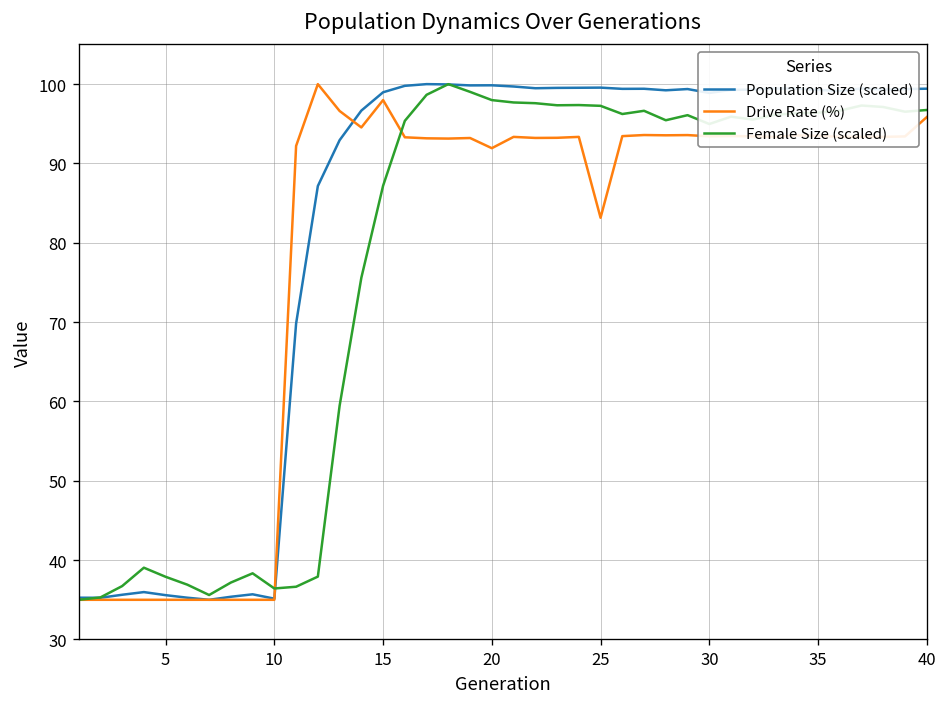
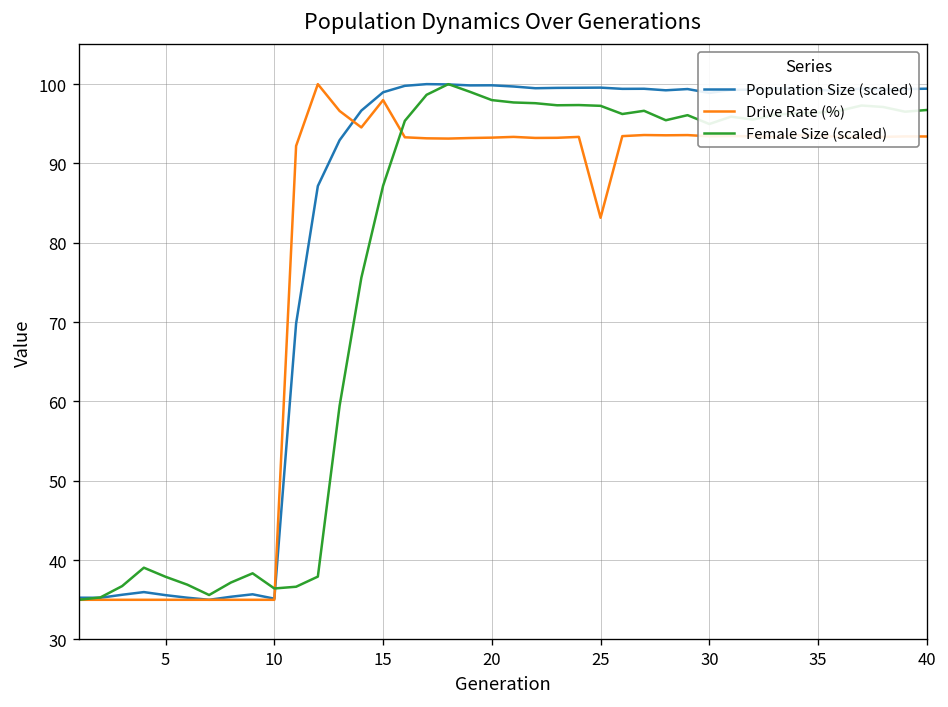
  {
    "Population Size (scaled)": {
      "5": 36,
      "15": 99,
      "20": 100,
      "25": 100,
      "40": 99
    },
    "Drive Rate (%)": {
      "5": 35,
      "15": 98,
-     "20": 92,
+     "20": 93,
      "25": 83,
-     "40": 96
+     "40": 93
    },
    "Female Size (scaled)": {
      "5": 38,
      "10": 36,
      "15": 87,
      "20": 98,
      "25": 97,
      "40": 97
    }
  }
